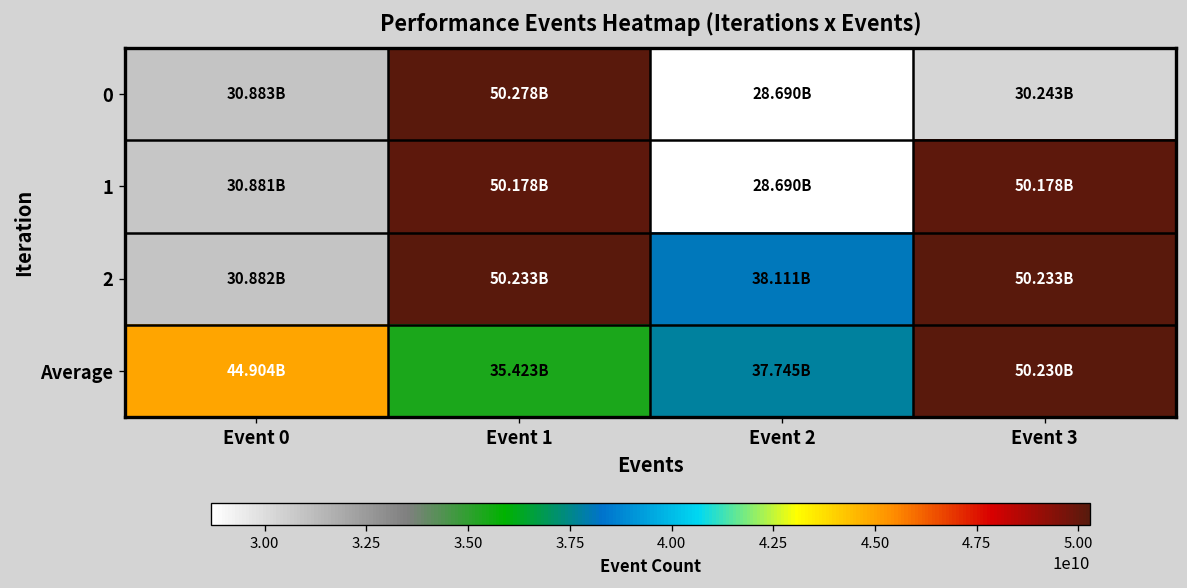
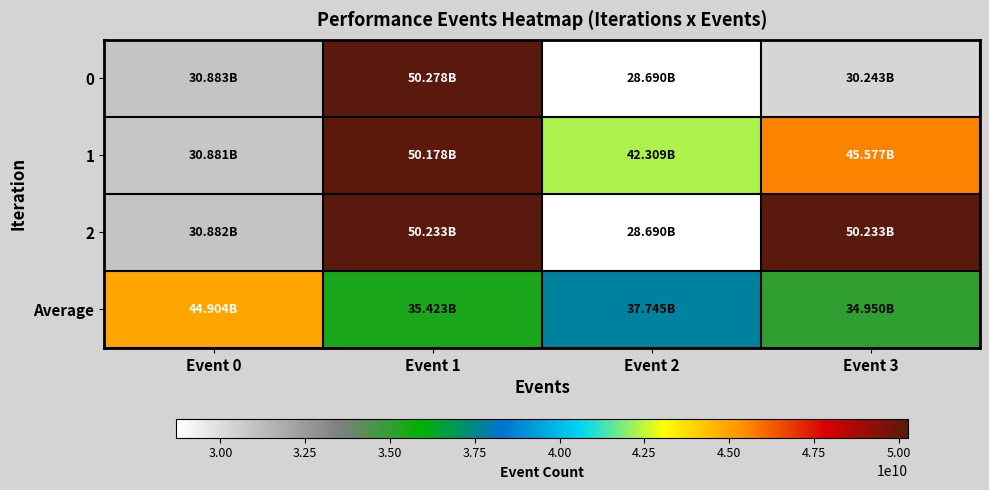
  {
    "0": {
      "Event 0": "30.883B",
      "Event 1": "50.278B",
      "Event 2": "28.690B",
      "Event 3": "30.243B"
    },
    "1": {
      "Event 0": "30.881B",
      "Event 1": "50.178B",
-     "Event 2": "28.690B",
-     "Event 3": "50.178B"
+     "Event 2": "42.309B",
+     "Event 3": "45.577B"
    },
    "2": {
      "Event 0": "30.882B",
      "Event 1": "50.233B",
-     "Event 2": "38.111B",
+     "Event 2": "28.690B",
      "Event 3": "50.233B"
    },
    "Average": {
      "Event 0": "44.904B",
      "Event 1": "35.423B",
      "Event 2": "37.745B",
-     "Event 3": "50.230B"
+     "Event 3": "34.950B"
    }
  }
